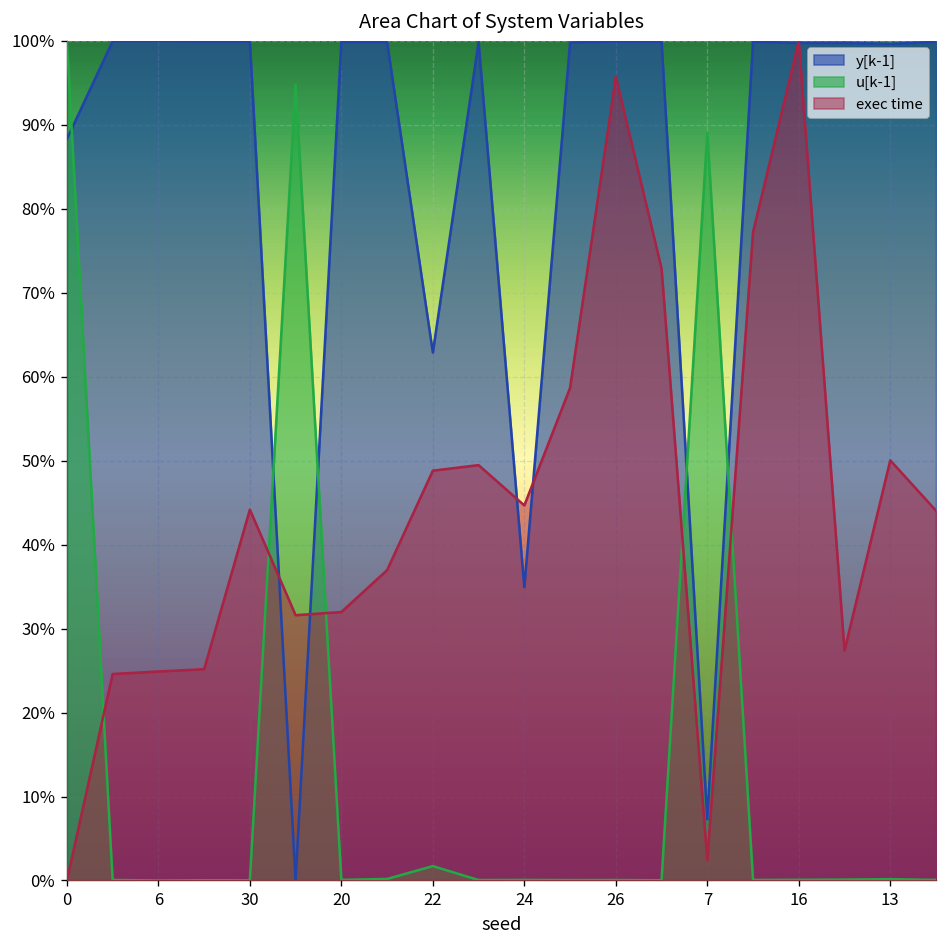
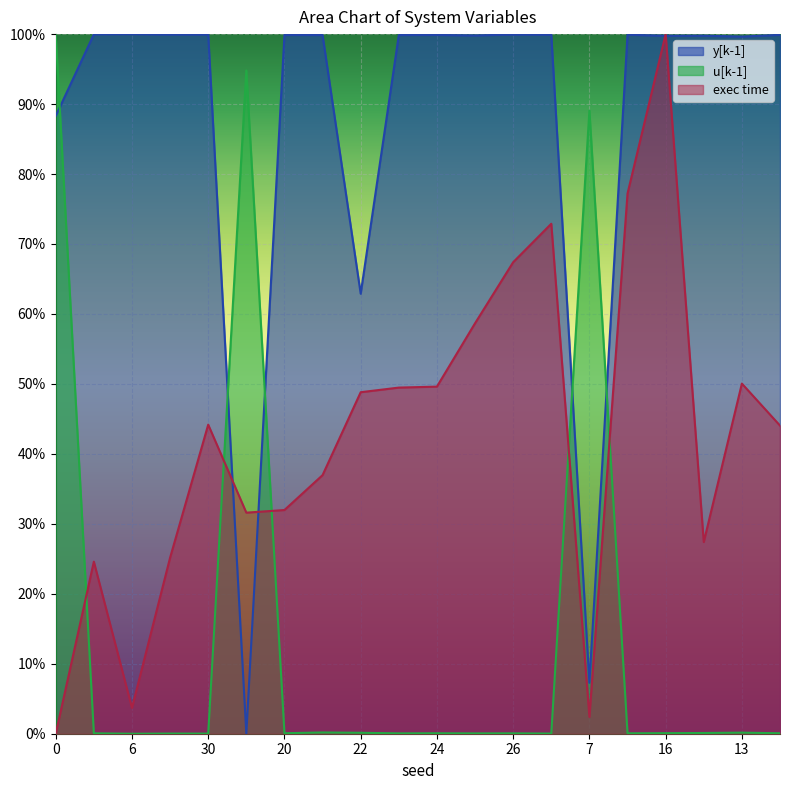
  {
    "y[k-1]": {
      "0": "88%",
      "6": "100%",
      "30": "100%",
      "20": "100%",
      "22": "63%",
-     "24": "35%",
+     "24": "100%",
      "26": "100%"
    },
    "u[k-1]": {
      "0": "100%",
      "6": "0%",
      "30": "0%",
      "20": "0%",
-     "22": "2%",
+     "22": "0%",
      "24": "0%",
      "26": "0%",
      "16": "0%"
    },
    "exec time": {
      "0": "0%",
-     "6": "25%",
+     "6": "4%",
      "30": "44%",
      "20": "32%",
      "22": "49%",
-     "24": "45%",
-     "26": "96%"
+     "24": "50%",
+     "26": "67%"
    }
  }
